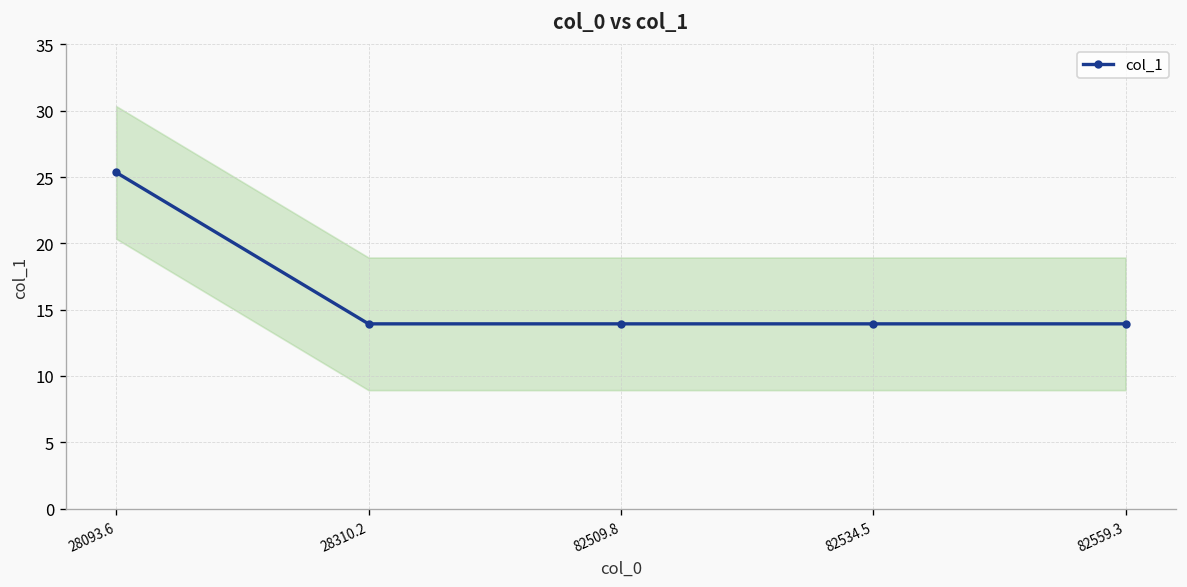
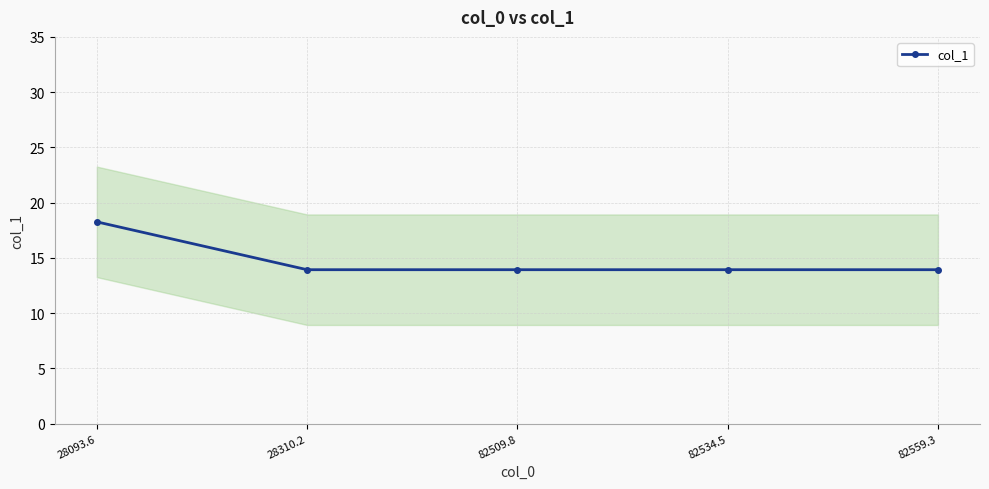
  {
    "col_1": {
-     "28093.6": 25.3,
+     "28093.6": 18.3,
      "28310.2": 13.9,
      "82509.8": 13.9,
      "82534.5": 13.9,
      "82559.3": 13.9
    }
  }
